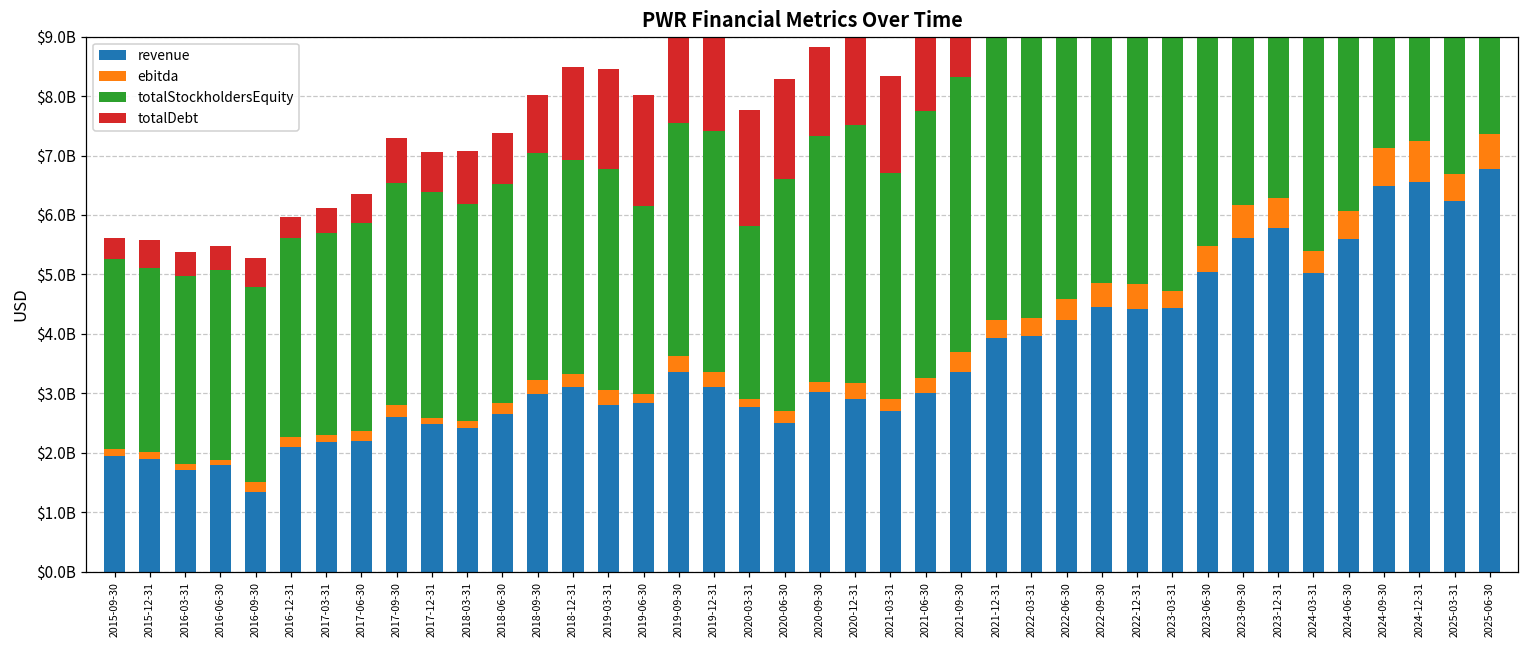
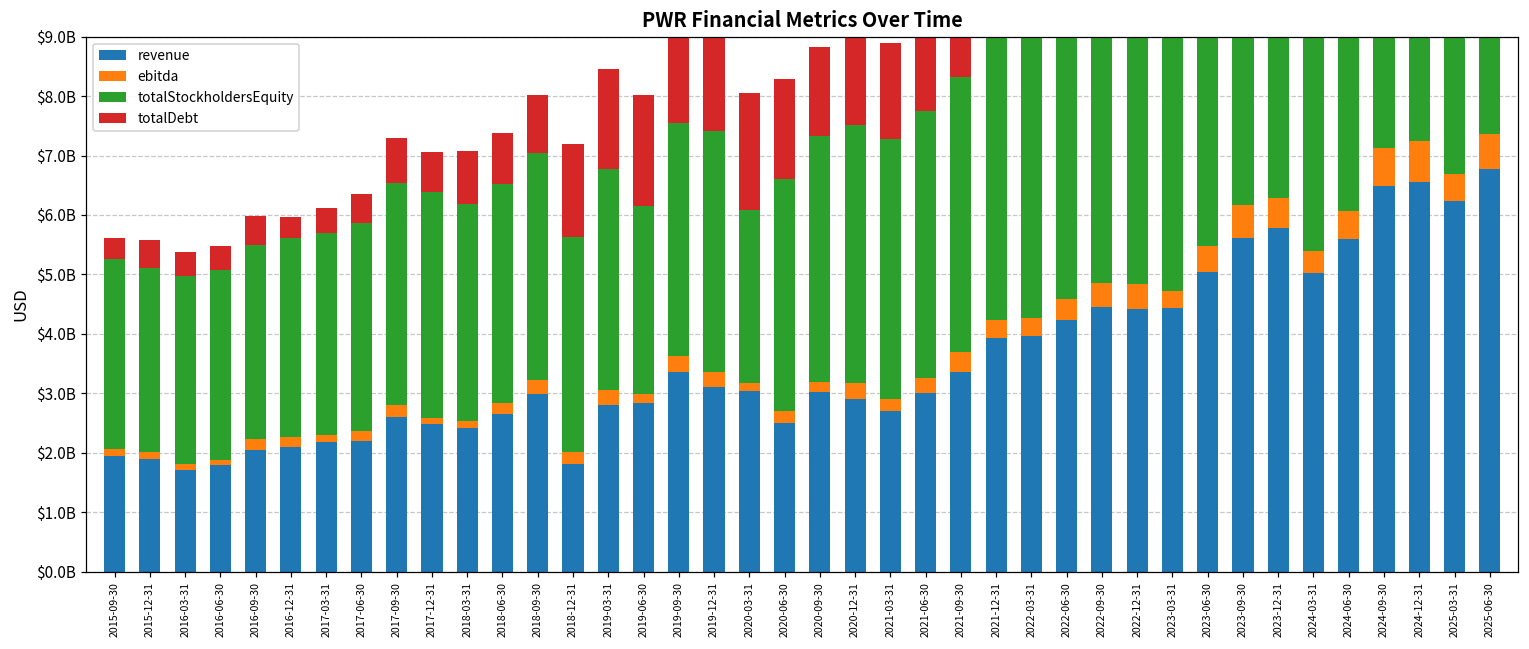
  {
    "revenue": {
      "2015-09-30": "$1900000000",
      "2015-12-31": "$1900000000",
      "2016-03-31": "$1700000000",
      "2016-06-30": "$1800000000",
-     "2016-09-30": "$1300000000",
+     "2016-09-30": "$2000000000",
      "2016-12-31": "$2100000000",
      "2017-03-31": "$2200000000",
      "2017-06-30": "$2200000000",
      "2017-09-30": "$2600000000",
      "2017-12-31": "$2500000000",
      "2018-03-31": "$2400000000",
      "2018-06-30": "$2700000000",
      "2018-09-30": "$3000000000",
-     "2018-12-31": "$3100000000",
+     "2018-12-31": "$1800000000",
      "2019-03-31": "$2800000000",
      "2019-06-30": "$2800000000",
      "2019-09-30": "$3400000000",
      "2019-12-31": "$3100000000",
-     "2020-03-31": "$2800000000",
+     "2020-03-31": "$3000000000",
      "2020-06-30": "$2500000000",
      "2020-09-30": "$3000000000",
      "2020-12-31": "$2900000000",
      "2021-03-31": "$2700000000",
      "2021-06-30": "$3000000000",
      "2021-09-30": "$3400000000",
      "2021-12-31": "$3900000000",
      "2022-03-31": "$4000000000",
      "2022-06-30": "$4200000000",
      "2022-09-30": "$4500000000",
      "2022-12-31": "$4400000000",
      "2023-03-31": "$4400000000",
      "2023-06-30": "$5000000000",
      "2023-09-30": "$5600000000",
      "2023-12-31": "$5800000000",
      "2024-03-31": "$5000000000",
      "2024-06-30": "$5600000000",
      "2024-09-30": "$6500000000",
      "2024-12-31": "$6600000000",
      "2025-03-31": "$6200000000",
      "2025-06-30": "$6800000000"
    },
    "ebitda": {
      "2015-09-30": "$100000000",
      "2015-12-31": "$100000000",
      "2016-03-31": "$100000000",
      "2016-06-30": "$100000000",
      "2016-09-30": "$200000000",
      "2016-12-31": "$200000000",
      "2017-03-31": "$100000000",
      "2017-06-30": "$200000000",
      "2017-09-30": "$200000000",
      "2017-12-31": "$100000000",
      "2018-03-31": "$100000000",
      "2018-06-30": "$200000000",
      "2018-09-30": "$200000000",
      "2018-12-31": "$200000000",
      "2019-03-31": "$200000000",
      "2019-06-30": "$200000000",
      "2019-09-30": "$300000000",
      "2019-12-31": "$200000000",
      "2020-03-31": "$100000000",
      "2020-06-30": "$200000000",
      "2020-09-30": "$200000000",
      "2020-12-31": "$300000000",
      "2021-03-31": "$200000000",
      "2021-06-30": "$300000000",
      "2021-09-30": "$300000000",
      "2021-12-31": "$300000000",
      "2022-03-31": "$300000000",
      "2022-06-30": "$300000000",
      "2022-09-30": "$400000000",
      "2022-12-31": "$400000000",
      "2023-03-31": "$300000000",
      "2023-06-30": "$400000000",
      "2023-09-30": "$600000000",
      "2023-12-31": "$500000000",
      "2024-03-31": "$400000000",
      "2024-06-30": "$500000000",
      "2024-09-30": "$600000000",
      "2024-12-31": "$700000000",
      "2025-03-31": "$500000000",
      "2025-06-30": "$600000000"
    },
    "totalStockholdersEquity": {
      "2015-09-30": "$3200000000",
      "2015-12-31": "$3100000000",
      "2016-03-31": "$3200000000",
      "2016-06-30": "$3200000000",
      "2016-09-30": "$3300000000",
      "2016-12-31": "$3300000000",
      "2017-03-31": "$3400000000",
      "2017-06-30": "$3500000000",
      "2017-09-30": "$3700000000",
      "2017-12-31": "$3800000000",
      "2018-03-31": "$3600000000",
      "2018-06-30": "$3700000000",
      "2018-09-30": "$3800000000",
      "2018-12-31": "$3600000000",
      "2019-03-31": "$3700000000",
      "2019-06-30": "$3200000000",
      "2019-09-30": "$3900000000",
      "2019-12-31": "$4100000000",
      "2020-03-31": "$2900000000",
      "2020-06-30": "$3900000000",
      "2020-09-30": "$4200000000",
      "2020-12-31": "$4300000000",
-     "2021-03-31": "$3800000000",
+     "2021-03-31": "$4400000000",
      "2021-06-30": "$4500000000",
      "2021-09-30": "$4600000000"
    },
    "totalDebt": {
      "2015-09-30": "$400000000",
      "2015-12-31": "$500000000",
      "2016-03-31": "$400000000",
      "2016-06-30": "$400000000",
      "2016-09-30": "$500000000",
      "2016-12-31": "$400000000",
      "2017-03-31": "$400000000",
      "2017-06-30": "$500000000",
      "2017-09-30": "$800000000",
      "2017-12-31": "$700000000",
      "2018-03-31": "$900000000",
      "2018-06-30": "$900000000",
      "2018-09-30": "$1000000000",
      "2018-12-31": "$1600000000",
      "2019-03-31": "$1700000000",
      "2019-06-30": "$1900000000",
      "2020-03-31": "$2000000000",
      "2020-06-30": "$1700000000",
      "2020-09-30": "$1500000000",
      "2020-12-31": "$1500000000",
      "2021-03-31": "$1600000000"
    }
  }
